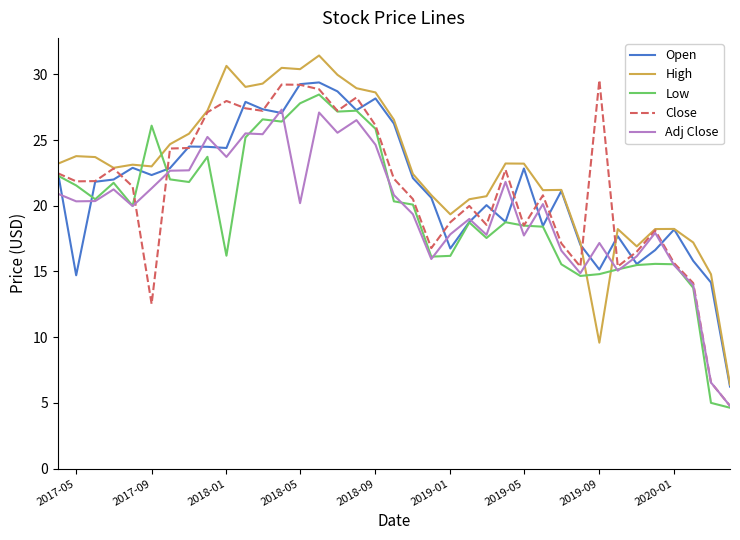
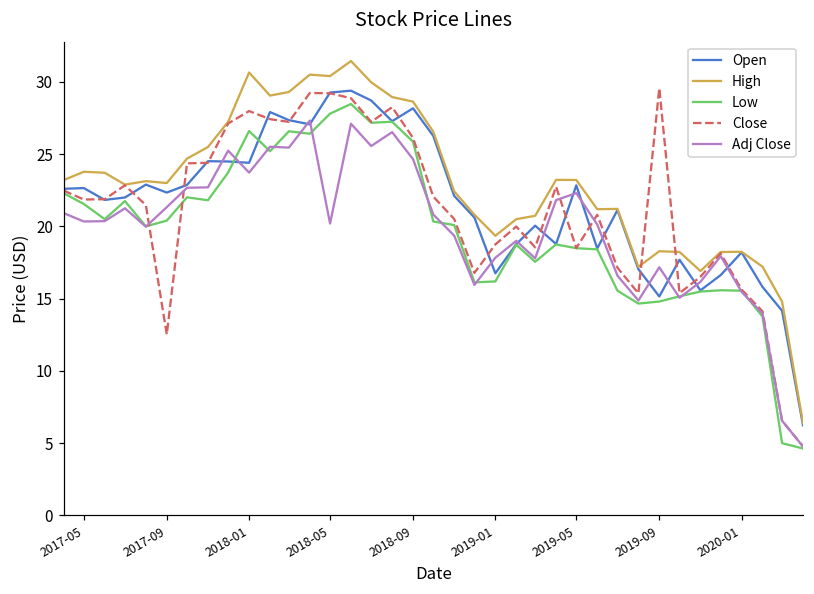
  {
    "Open": {
-     "2017-05": 14.7,
+     "2017-05": 22.7,
      "2017-09": 22.3,
      "2018-01": 24.4,
      "2018-09": 28.2,
      "2019-01": 16.8,
      "2019-05": 22.8,
      "2019-09": 15.2
    },
    "High": {
      "2017-05": 23.8,
      "2017-09": 23.0,
      "2018-01": 30.7,
      "2018-05": 30.4,
      "2018-09": 28.6,
      "2019-01": 19.4,
      "2019-05": 23.2,
-     "2019-09": 9.6
+     "2019-09": 18.3
    },
    "Low": {
      "2017-05": 21.6,
-     "2017-09": 26.1,
-     "2018-01": 16.2,
+     "2017-09": 20.4,
+     "2018-01": 26.6,
      "2018-05": 27.8,
      "2018-09": 25.9,
      "2019-01": 16.2,
      "2019-09": 14.8
    },
    "Close": {
      "2017-05": 21.9,
      "2017-09": 12.5,
      "2018-01": 28.0,
      "2018-09": 26.1,
      "2019-01": 18.8,
      "2019-09": 29.6
    },
    "Adj Close": {
      "2017-05": 20.3,
      "2017-09": 21.3,
      "2018-01": 23.7,
      "2018-05": 20.2,
      "2018-09": 24.7,
      "2019-01": 17.8,
-     "2019-05": 17.7,
+     "2019-05": 22.3,
      "2019-09": 17.2
    }
  }
